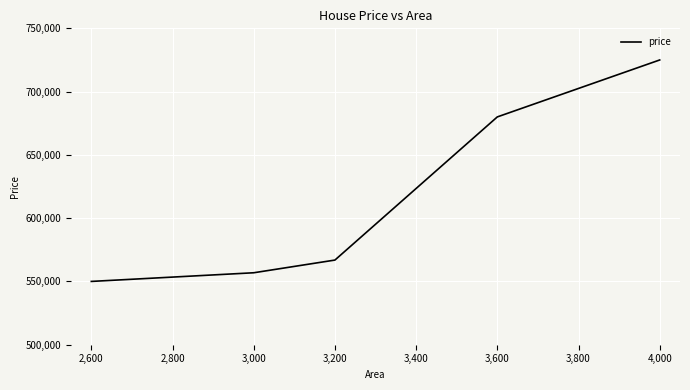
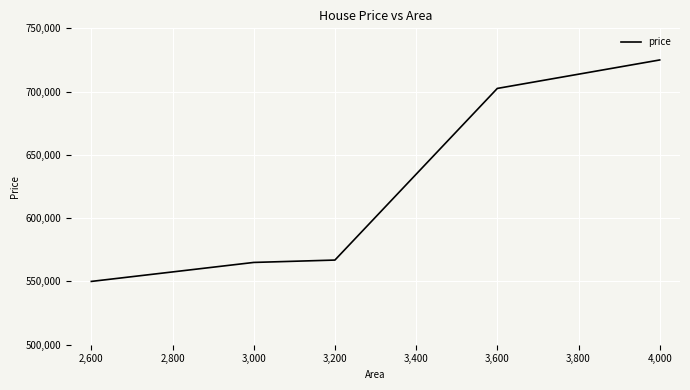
  {
    "2,600": "550,000",
-   "3,000": "557,000",
+   "3,000": "565,000",
    "3,200": "567,000",
-   "3,600": "680,000",
+   "3,600": "703,000",
    "4,000": "725,000"
  }
